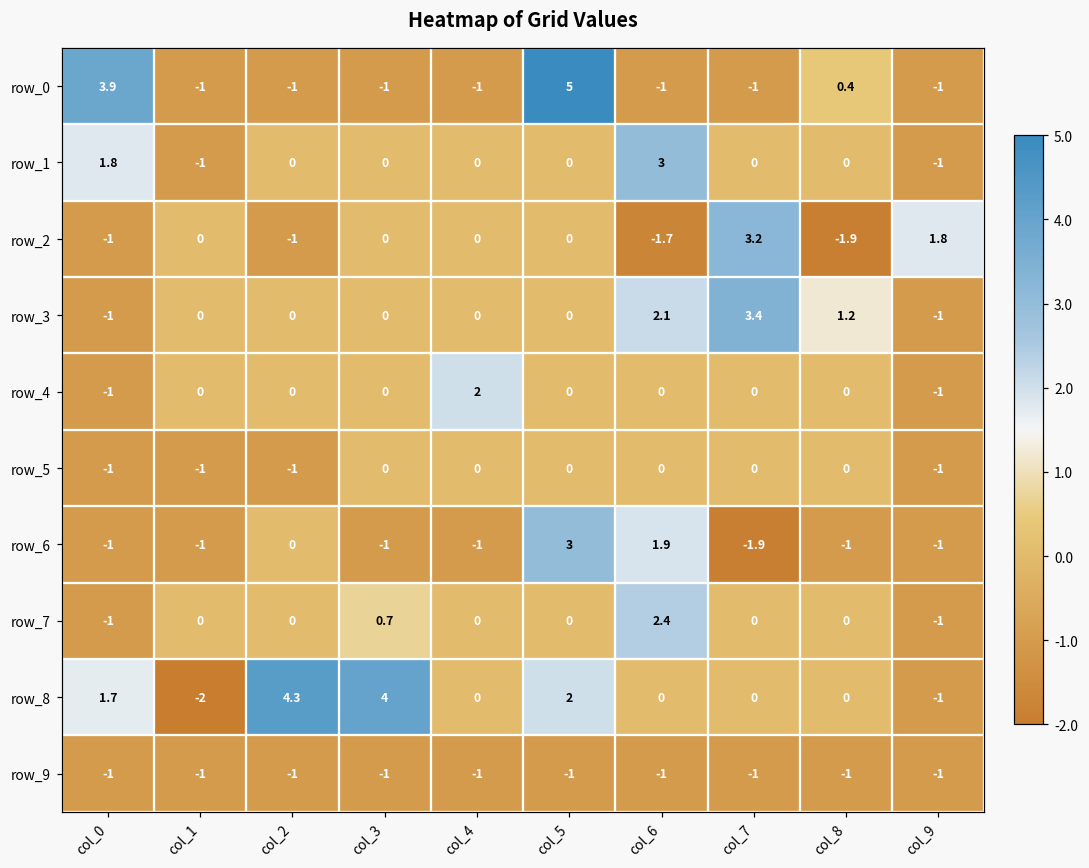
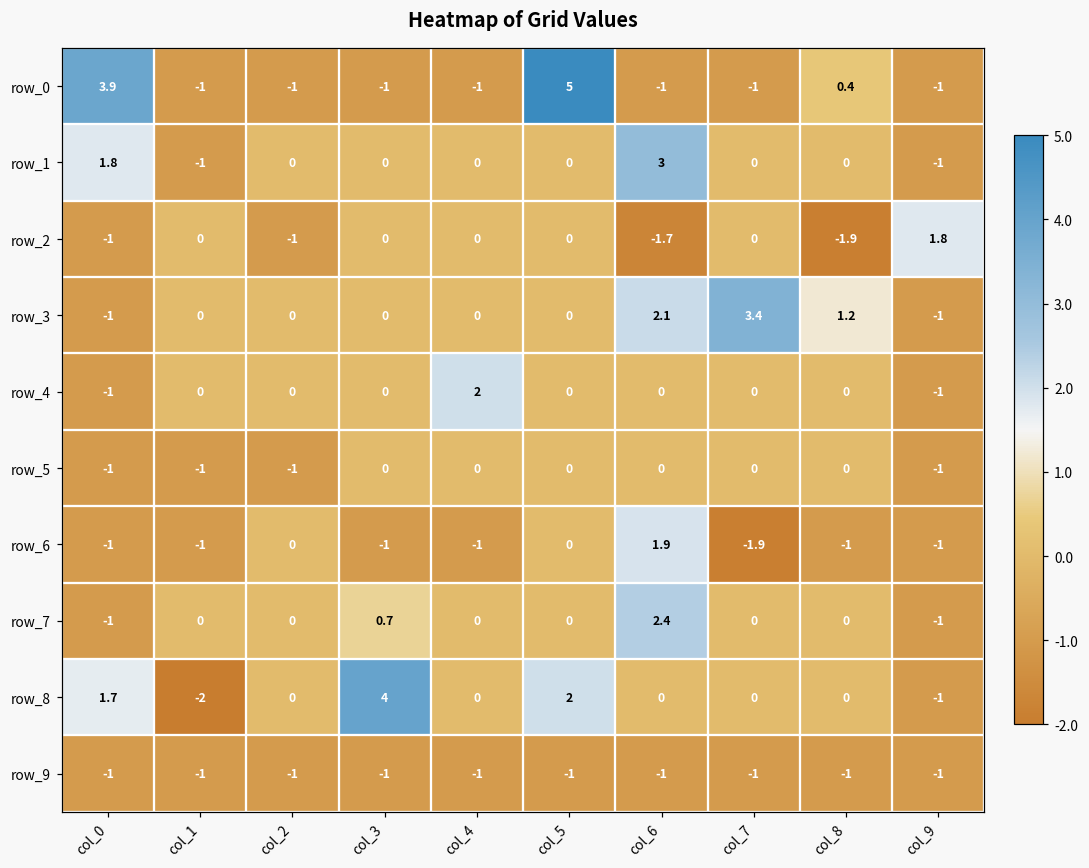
  {
    "row_0": {
      "col_0": 3.9,
      "col_1": -1,
      "col_2": -1,
      "col_3": -1,
      "col_4": -1,
      "col_5": 5,
      "col_6": -1,
      "col_7": -1,
      "col_8": 0.4,
      "col_9": -1
    },
    "row_1": {
      "col_0": 1.8,
      "col_1": -1,
      "col_2": 0,
      "col_3": 0,
      "col_4": 0,
      "col_5": 0,
      "col_6": 3,
      "col_7": 0,
      "col_8": 0,
      "col_9": -1
    },
    "row_2": {
      "col_0": -1,
      "col_1": 0,
      "col_2": -1,
      "col_3": 0,
      "col_4": 0,
      "col_5": 0,
      "col_6": -1.7,
-     "col_7": 3.2,
+     "col_7": 0,
      "col_8": -1.9,
      "col_9": 1.8
    },
    "row_3": {
      "col_0": -1,
      "col_1": 0,
      "col_2": 0,
      "col_3": 0,
      "col_4": 0,
      "col_5": 0,
      "col_6": 2.1,
      "col_7": 3.4,
      "col_8": 1.2,
      "col_9": -1
    },
    "row_4": {
      "col_0": -1,
      "col_1": 0,
      "col_2": 0,
      "col_3": 0,
      "col_4": 2,
      "col_5": 0,
      "col_6": 0,
      "col_7": 0,
      "col_8": 0,
      "col_9": -1
    },
    "row_5": {
      "col_0": -1,
      "col_1": -1,
      "col_2": -1,
      "col_3": 0,
      "col_4": 0,
      "col_5": 0,
      "col_6": 0,
      "col_7": 0,
      "col_8": 0,
      "col_9": -1
    },
    "row_6": {
      "col_0": -1,
      "col_1": -1,
      "col_2": 0,
      "col_3": -1,
      "col_4": -1,
-     "col_5": 3,
+     "col_5": 0,
      "col_6": 1.9,
      "col_7": -1.9,
      "col_8": -1,
      "col_9": -1
    },
    "row_7": {
      "col_0": -1,
      "col_1": 0,
      "col_2": 0,
      "col_3": 0.7,
      "col_4": 0,
      "col_5": 0,
      "col_6": 2.4,
      "col_7": 0,
      "col_8": 0,
      "col_9": -1
    },
    "row_8": {
      "col_0": 1.7,
      "col_1": -2,
-     "col_2": 4.3,
+     "col_2": 0,
      "col_3": 4,
      "col_4": 0,
      "col_5": 2,
      "col_6": 0,
      "col_7": 0,
      "col_8": 0,
      "col_9": -1
    },
    "row_9": {
      "col_0": -1,
      "col_1": -1,
      "col_2": -1,
      "col_3": -1,
      "col_4": -1,
      "col_5": -1,
      "col_6": -1,
      "col_7": -1,
      "col_8": -1,
      "col_9": -1
    }
  }
